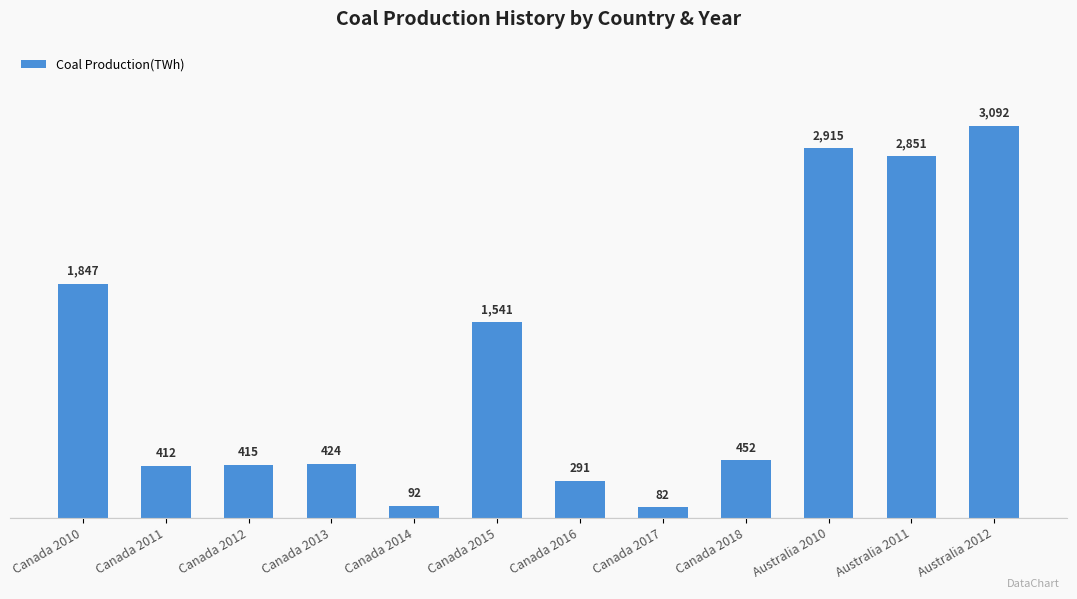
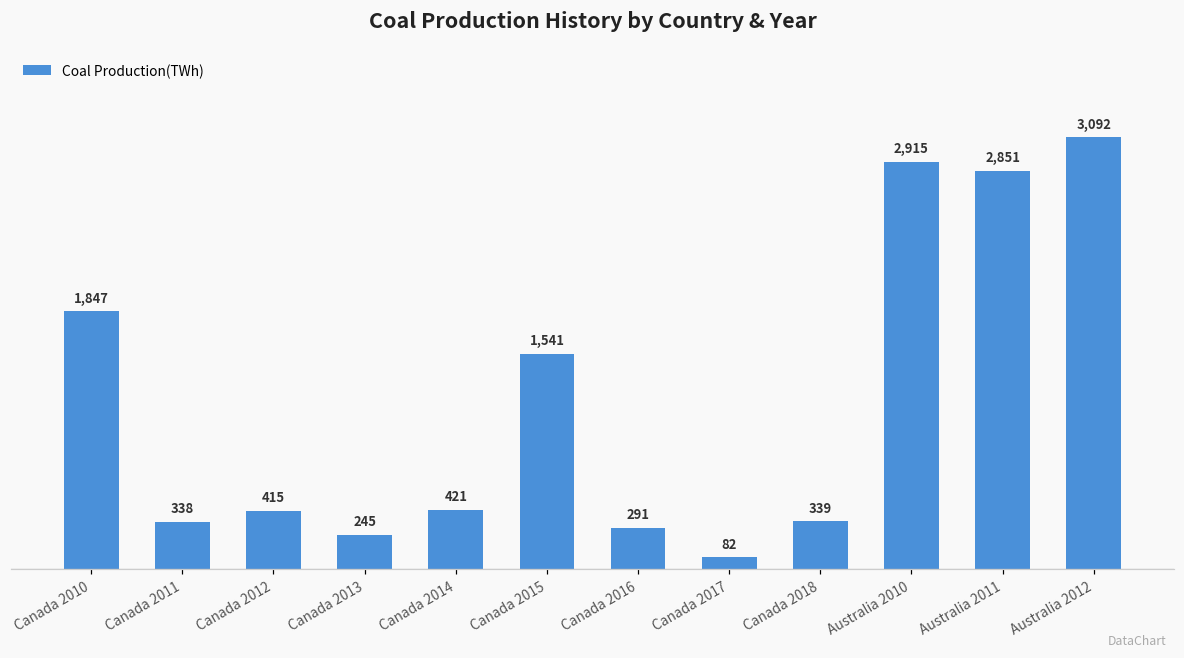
  {
    "Canada 2010": "1,847",
-   "Canada 2011": "412",
+   "Canada 2011": "338",
    "Canada 2012": "415",
-   "Canada 2013": "424",
-   "Canada 2014": "92",
+   "Canada 2013": "245",
+   "Canada 2014": "421",
    "Canada 2015": "1,541",
    "Canada 2016": "291",
    "Canada 2017": "82",
-   "Canada 2018": "452",
+   "Canada 2018": "339",
    "Australia 2010": "2,915",
    "Australia 2011": "2,851",
    "Australia 2012": "3,092"
  }
